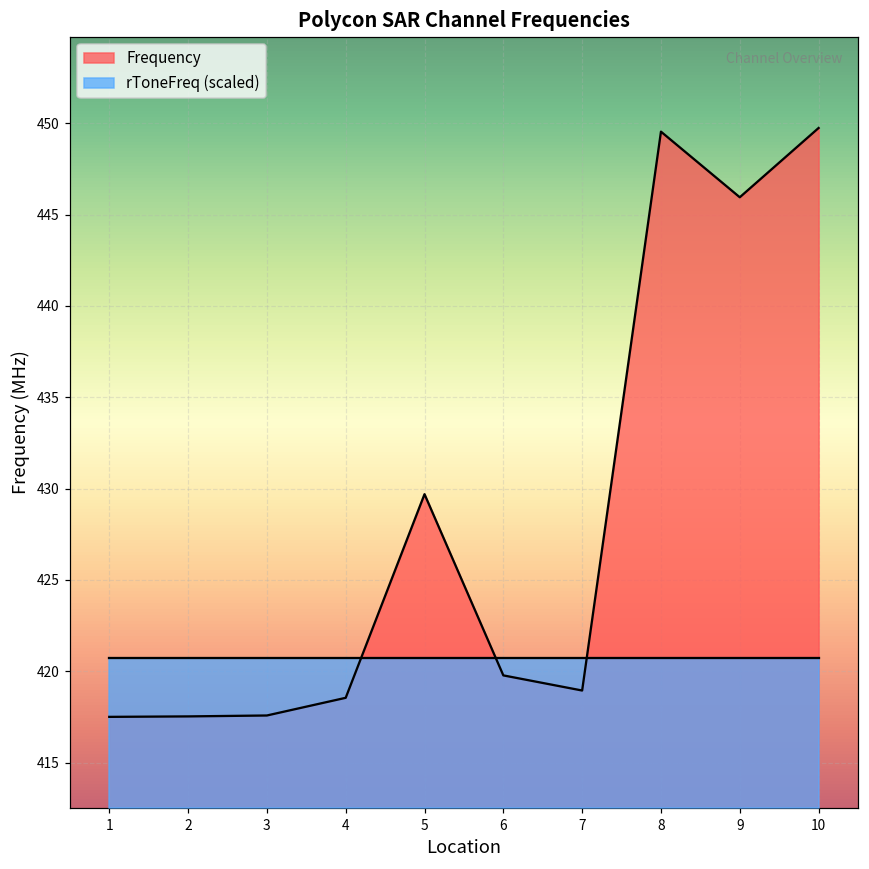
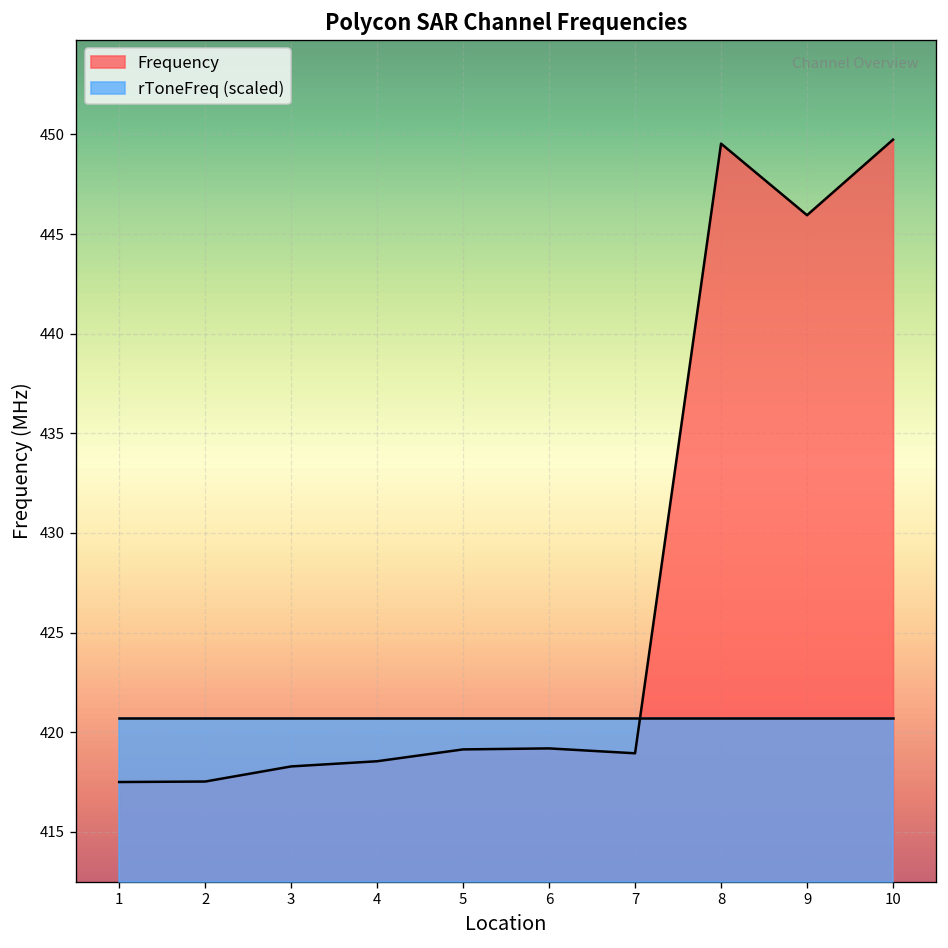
  {
    "Frequency": {
      "1": 417.5,
      "2": 417.5,
-     "3": 417.6,
+     "3": 418.3,
      "4": 418.5,
-     "5": 429.7,
-     "6": 419.8,
+     "5": 419.1,
+     "6": 419.2,
      "7": 418.9,
      "8": 449.5,
      "9": 445.9,
      "10": 449.7
    },
    "rToneFreq (scaled)": {
      "1": 420.7,
      "2": 420.7,
      "3": 420.7,
      "4": 420.7,
      "5": 420.7,
      "6": 420.7,
      "7": 420.7,
      "8": 420.7,
      "9": 420.7,
      "10": 420.7
    }
  }
